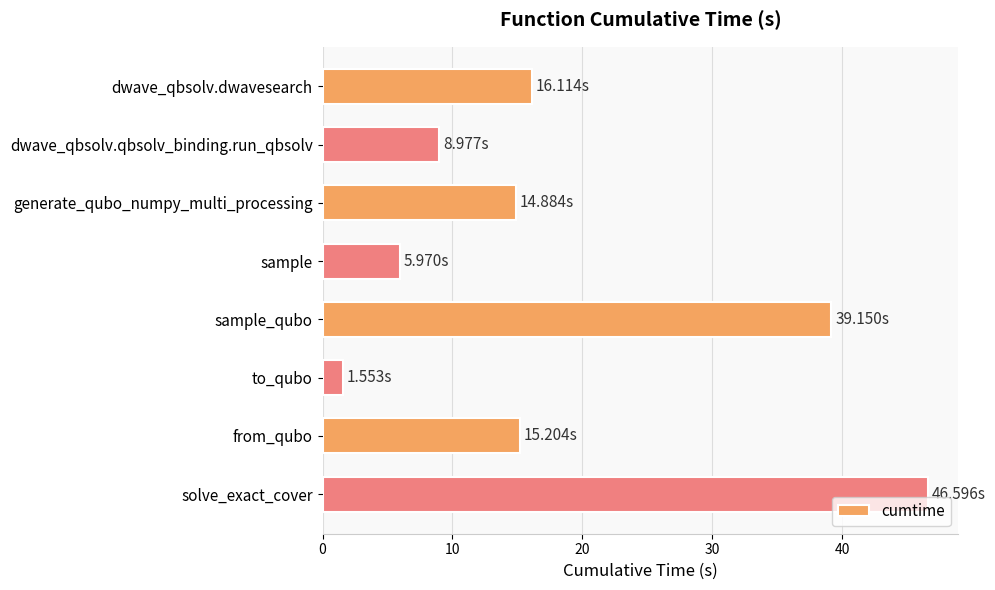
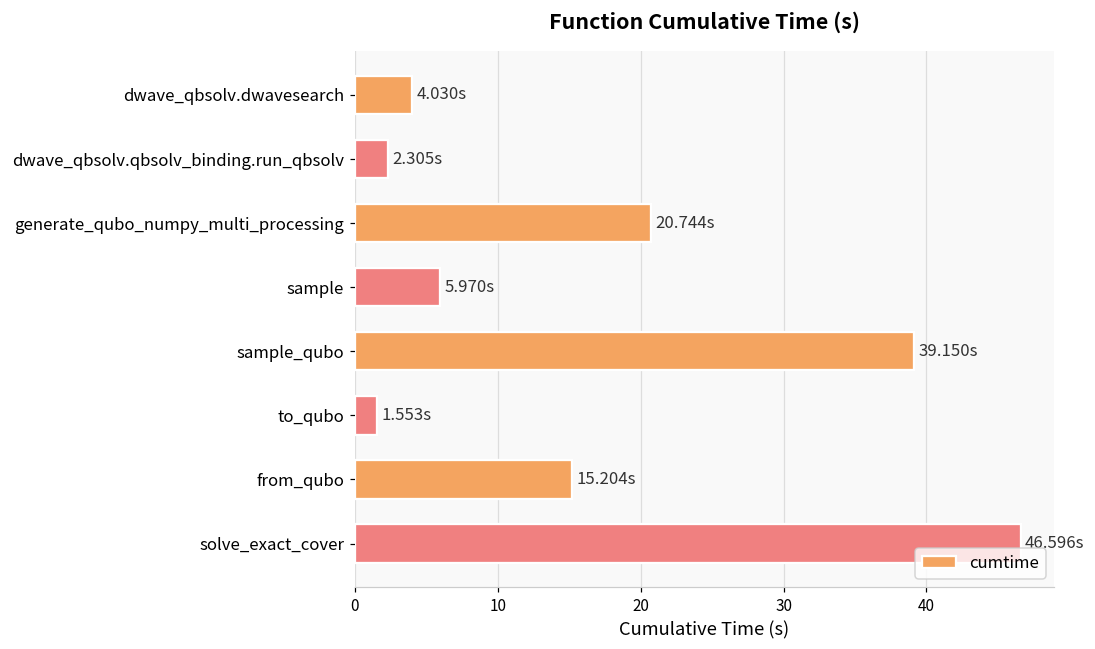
  {
-   "dwave_qbsolv.dwavesearch": "16.114s",
-   "dwave_qbsolv.qbsolv_binding.run_qbsolv": "8.977s",
-   "generate_qubo_numpy_multi_processing": "14.884s",
+   "dwave_qbsolv.dwavesearch": "4.030s",
+   "dwave_qbsolv.qbsolv_binding.run_qbsolv": "2.305s",
+   "generate_qubo_numpy_multi_processing": "20.744s",
    "sample": "5.970s",
    "sample_qubo": "39.150s",
    "to_qubo": "1.553s",
    "from_qubo": "15.204s"
  }
